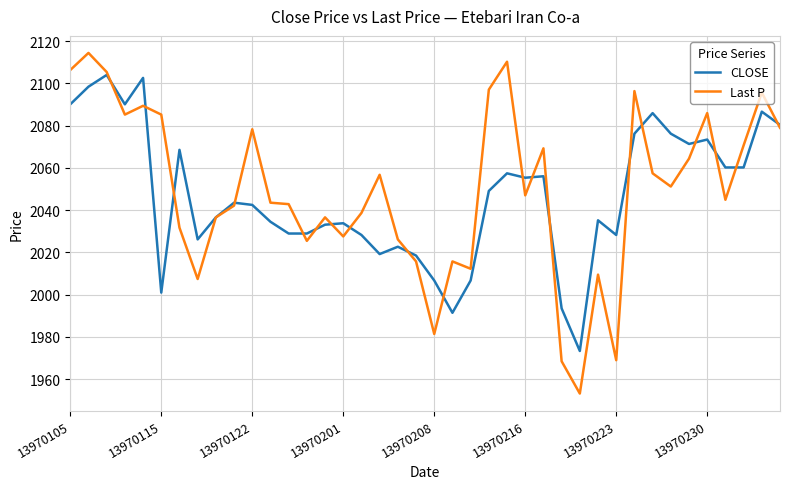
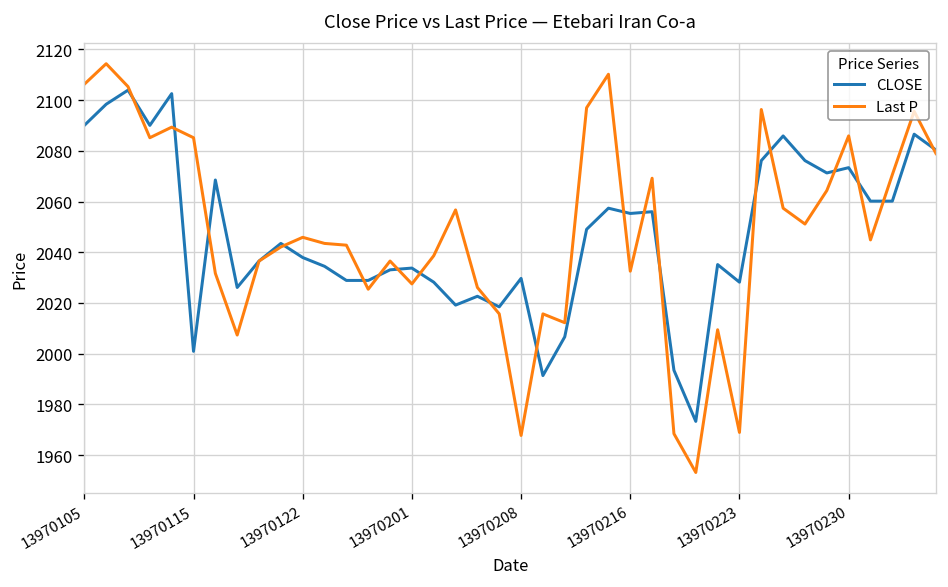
  {
    "CLOSE": {
      "13970105": 2090,
      "13970115": 2001,
-     "13970122": 2042,
+     "13970122": 2038,
      "13970201": 2034,
-     "13970208": 2007,
+     "13970208": 2030,
      "13970216": 2055,
      "13970223": 2028,
      "13970230": 2073
    },
    "Last P": {
      "13970105": 2106,
      "13970115": 2085,
-     "13970122": 2078,
+     "13970122": 2046,
      "13970201": 2028,
-     "13970208": 1981,
-     "13970216": 2047,
+     "13970208": 1968,
+     "13970216": 2033,
      "13970223": 1969,
      "13970230": 2086
    }
  }
